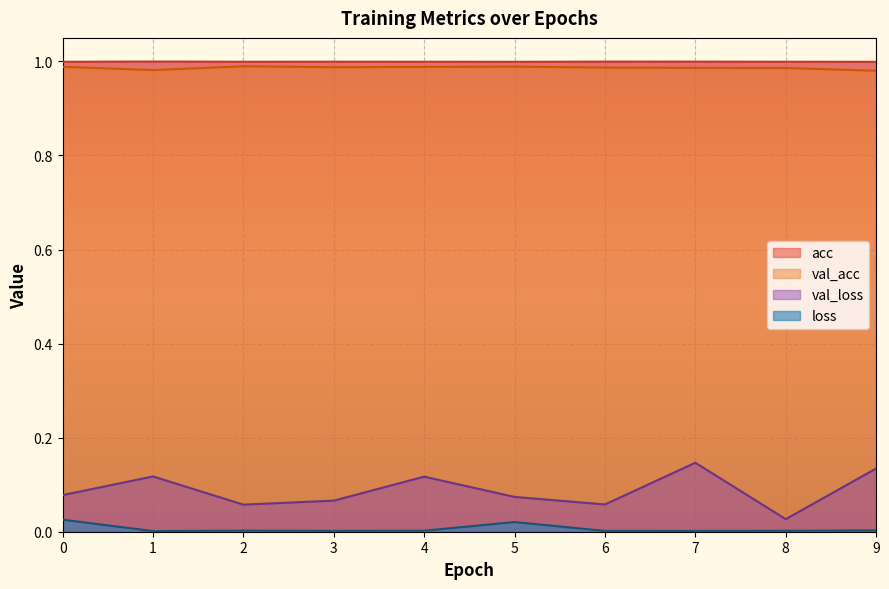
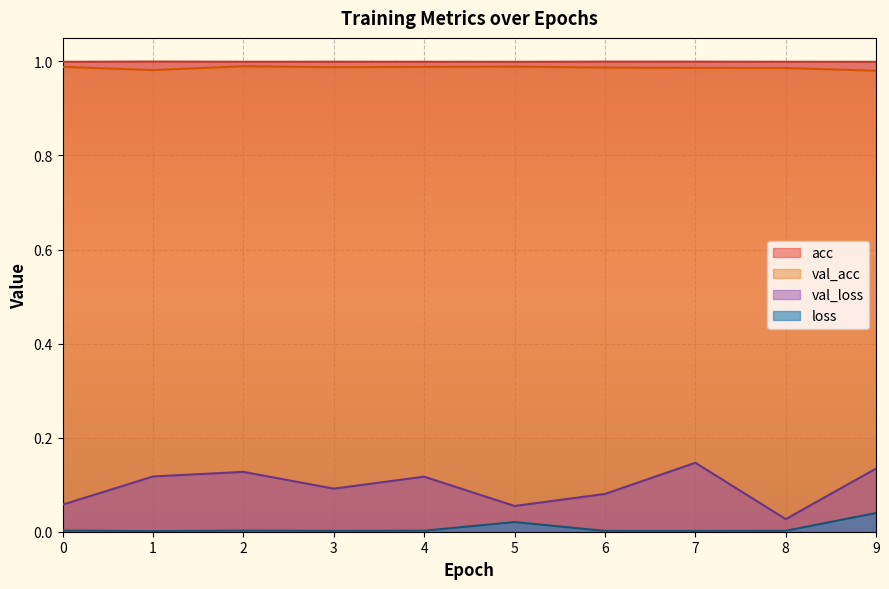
  {
    "val_loss": {
-     "0": 0.08,
+     "0": 0.06,
      "1": 0.12,
-     "2": 0.06,
-     "3": 0.07,
+     "2": 0.13,
+     "3": 0.09,
      "4": 0.12,
-     "5": 0.07,
-     "6": 0.06,
+     "5": 0.05,
+     "6": 0.08,
      "7": 0.15,
      "8": 0.03,
      "9": 0.13
    },
    "loss": {
-     "0": 0.03,
+     "0": 0.00,
      "1": 0.00,
      "2": 0.00,
      "3": 0.00,
      "4": 0.00,
      "5": 0.02,
      "6": 0.00,
      "7": 0.00,
      "8": 0.00,
-     "9": 0.00
+     "9": 0.04
    }
  }
